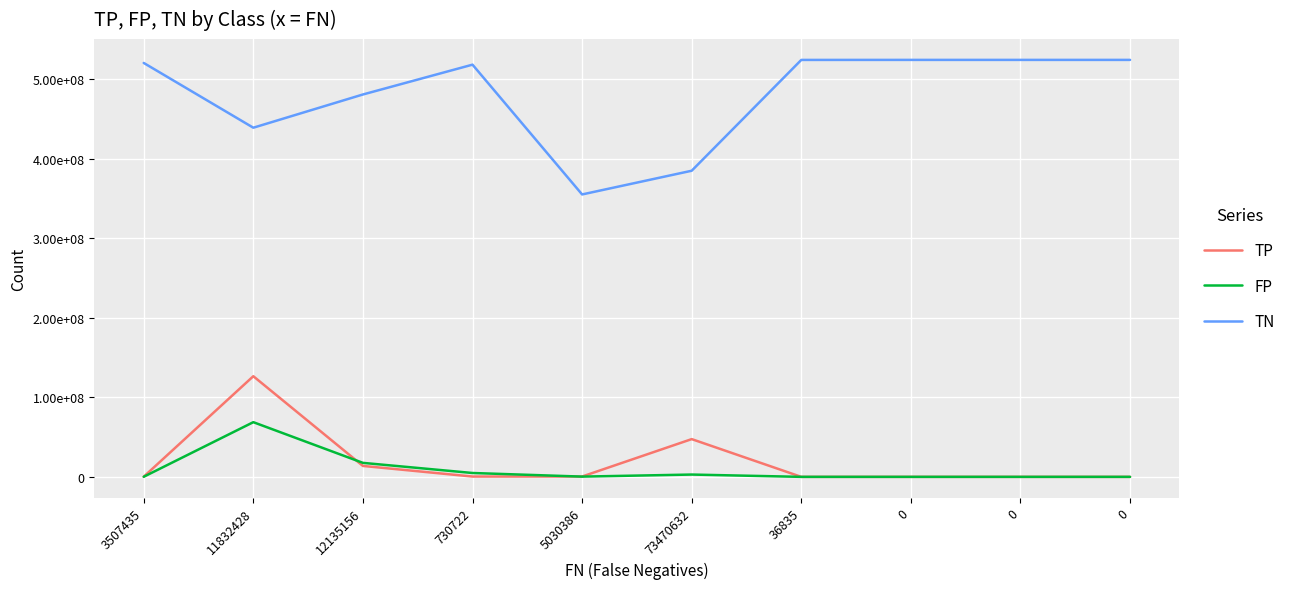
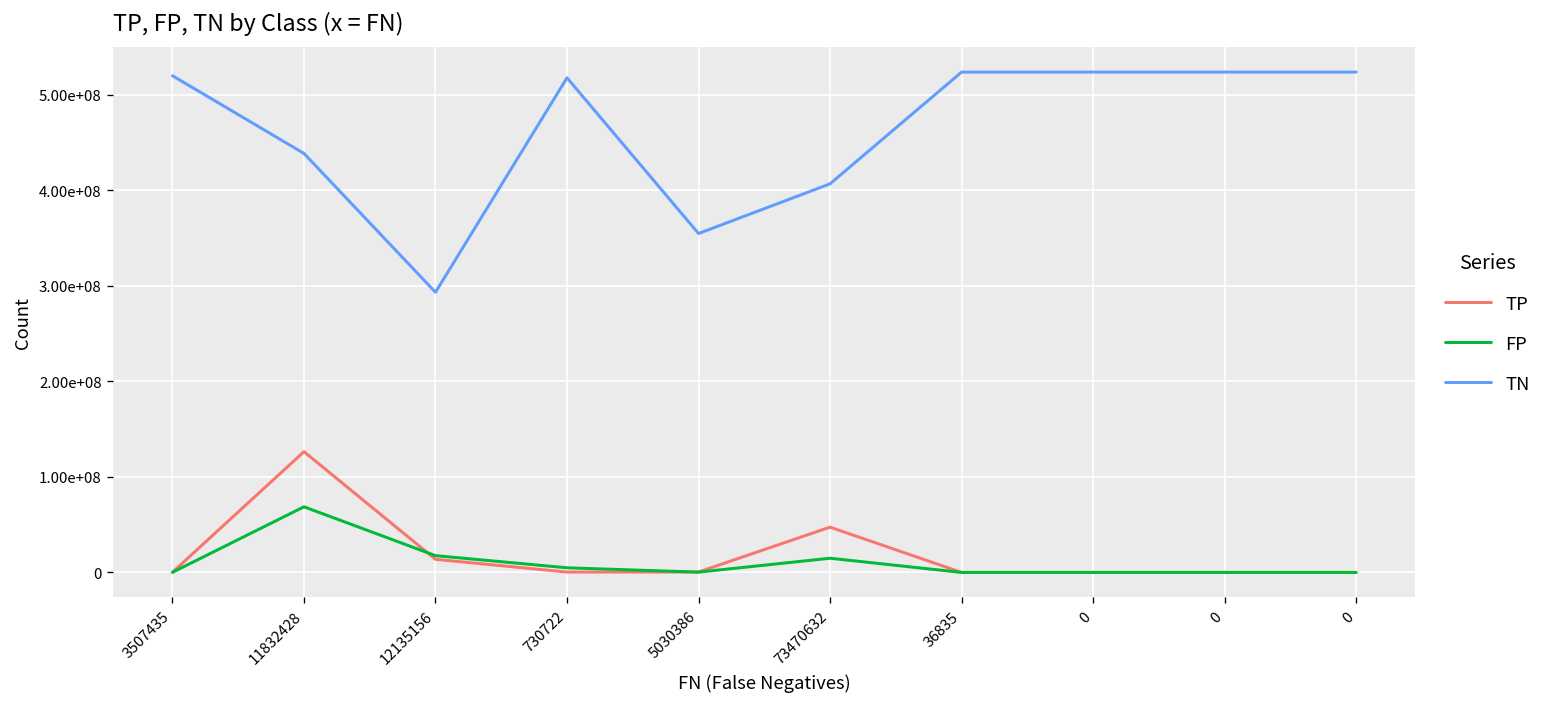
  {
    "TP": {
      "11832428": 130000000,
      "12135156": 10000000,
      "730722": 0,
      "73470632": 50000000
    },
    "FP": {
      "11832428": 70000000,
      "12135156": 20000000,
      "730722": 0,
-     "73470632": 0
+     "73470632": 10000000
    },
    "TN": {
      "3507435": 520000000,
      "11832428": 440000000,
-     "12135156": 480000000,
+     "12135156": 290000000,
      "730722": 520000000,
      "5030386": 350000000,
-     "73470632": 380000000,
+     "73470632": 410000000,
      "36835": 520000000
    }
  }
